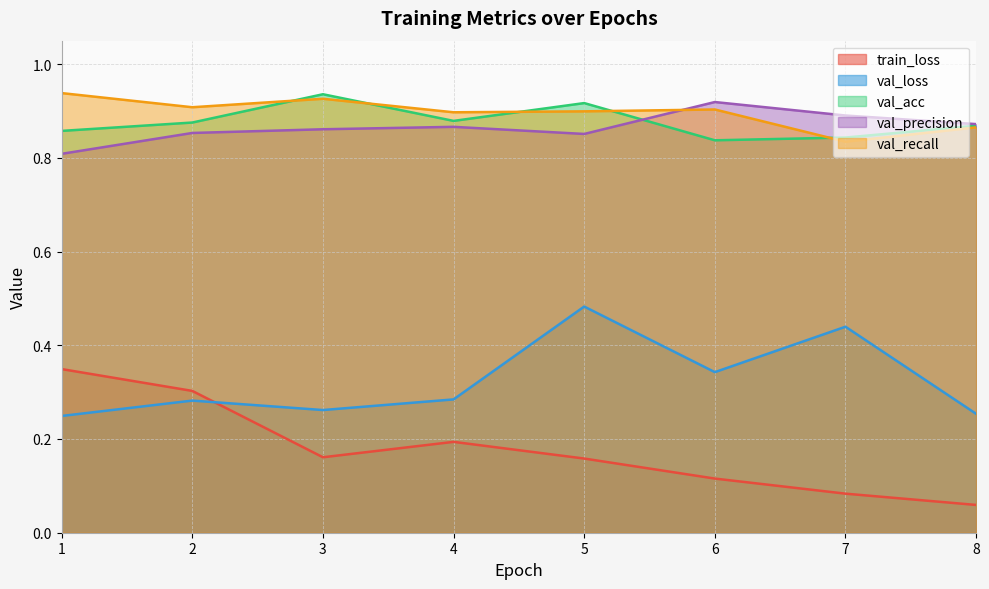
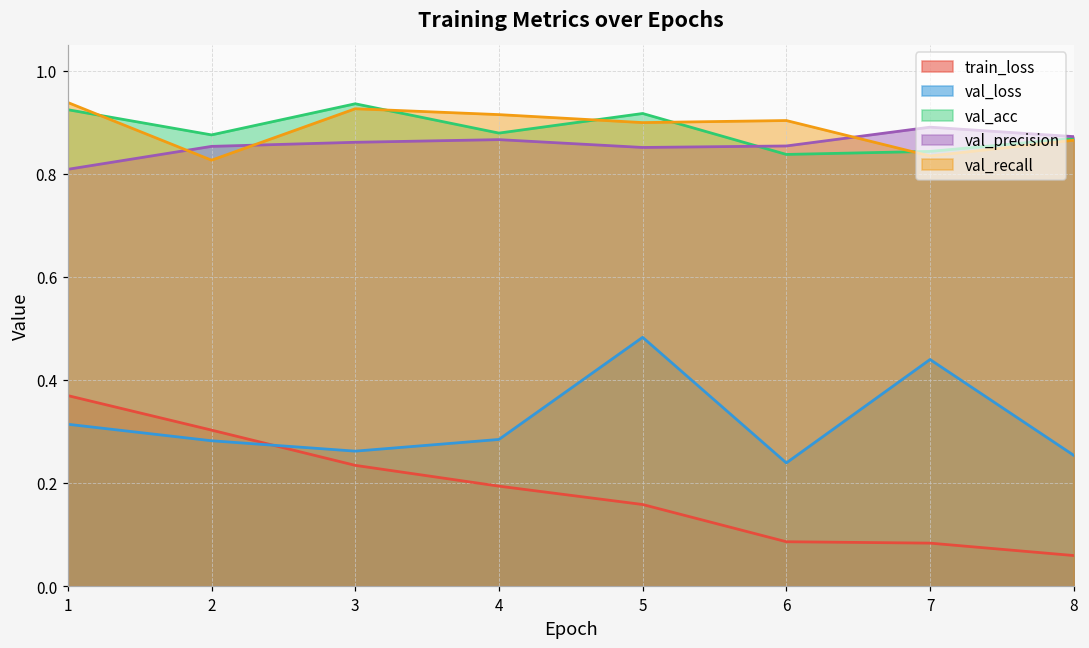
  {
    "train_loss": {
-     "1": 0.35,
+     "1": 0.37,
      "2": 0.30,
-     "3": 0.16,
+     "3": 0.23,
      "4": 0.19,
      "5": 0.16,
-     "6": 0.12,
+     "6": 0.09,
      "7": 0.08,
      "8": 0.06
    },
    "val_loss": {
-     "1": 0.25,
+     "1": 0.31,
      "2": 0.28,
      "3": 0.26,
      "4": 0.28,
      "5": 0.48,
-     "6": 0.34,
+     "6": 0.24,
      "7": 0.44,
      "8": 0.25
    },
    "val_acc": {
-     "1": 0.86,
+     "1": 0.92,
      "2": 0.88,
      "3": 0.94,
      "4": 0.88,
      "5": 0.92,
      "6": 0.84
    },
    "val_precision": {
      "1": 0.81,
      "2": 0.85,
      "3": 0.86,
      "4": 0.87,
      "5": 0.85,
-     "6": 0.92
+     "6": 0.85
    },
    "val_recall": {
      "1": 0.94,
-     "2": 0.91,
+     "2": 0.83,
      "3": 0.93,
-     "4": 0.90,
+     "4": 0.91,
      "5": 0.90,
      "6": 0.90
    }
  }
